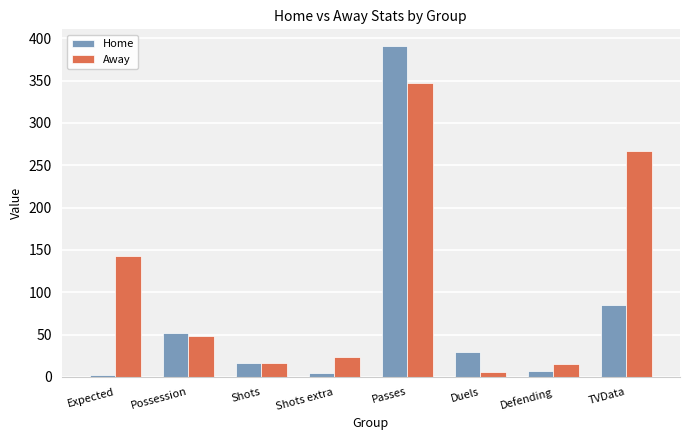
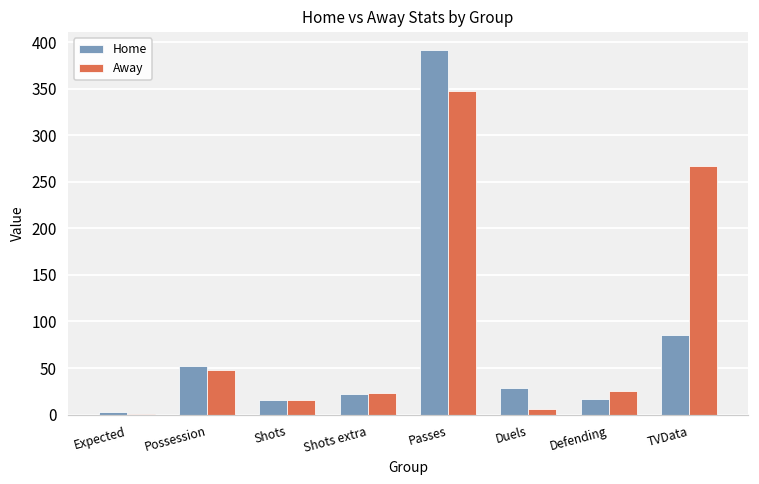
  {
    "Home": {
      "Possession": 50,
      "Shots": 20,
-     "Shots extra": 10,
+     "Shots extra": 20,
      "Passes": 390,
      "Duels": 30,
-     "Defending": 10,
+     "Defending": 20,
      "TVData": 90
    },
    "Away": {
-     "Expected": 140,
+     "Expected": 0,
      "Possession": 50,
      "Shots": 20,
      "Shots extra": 20,
      "Passes": 350,
      "Duels": 10,
-     "Defending": 20,
+     "Defending": 30,
      "TVData": 270
    }
  }
